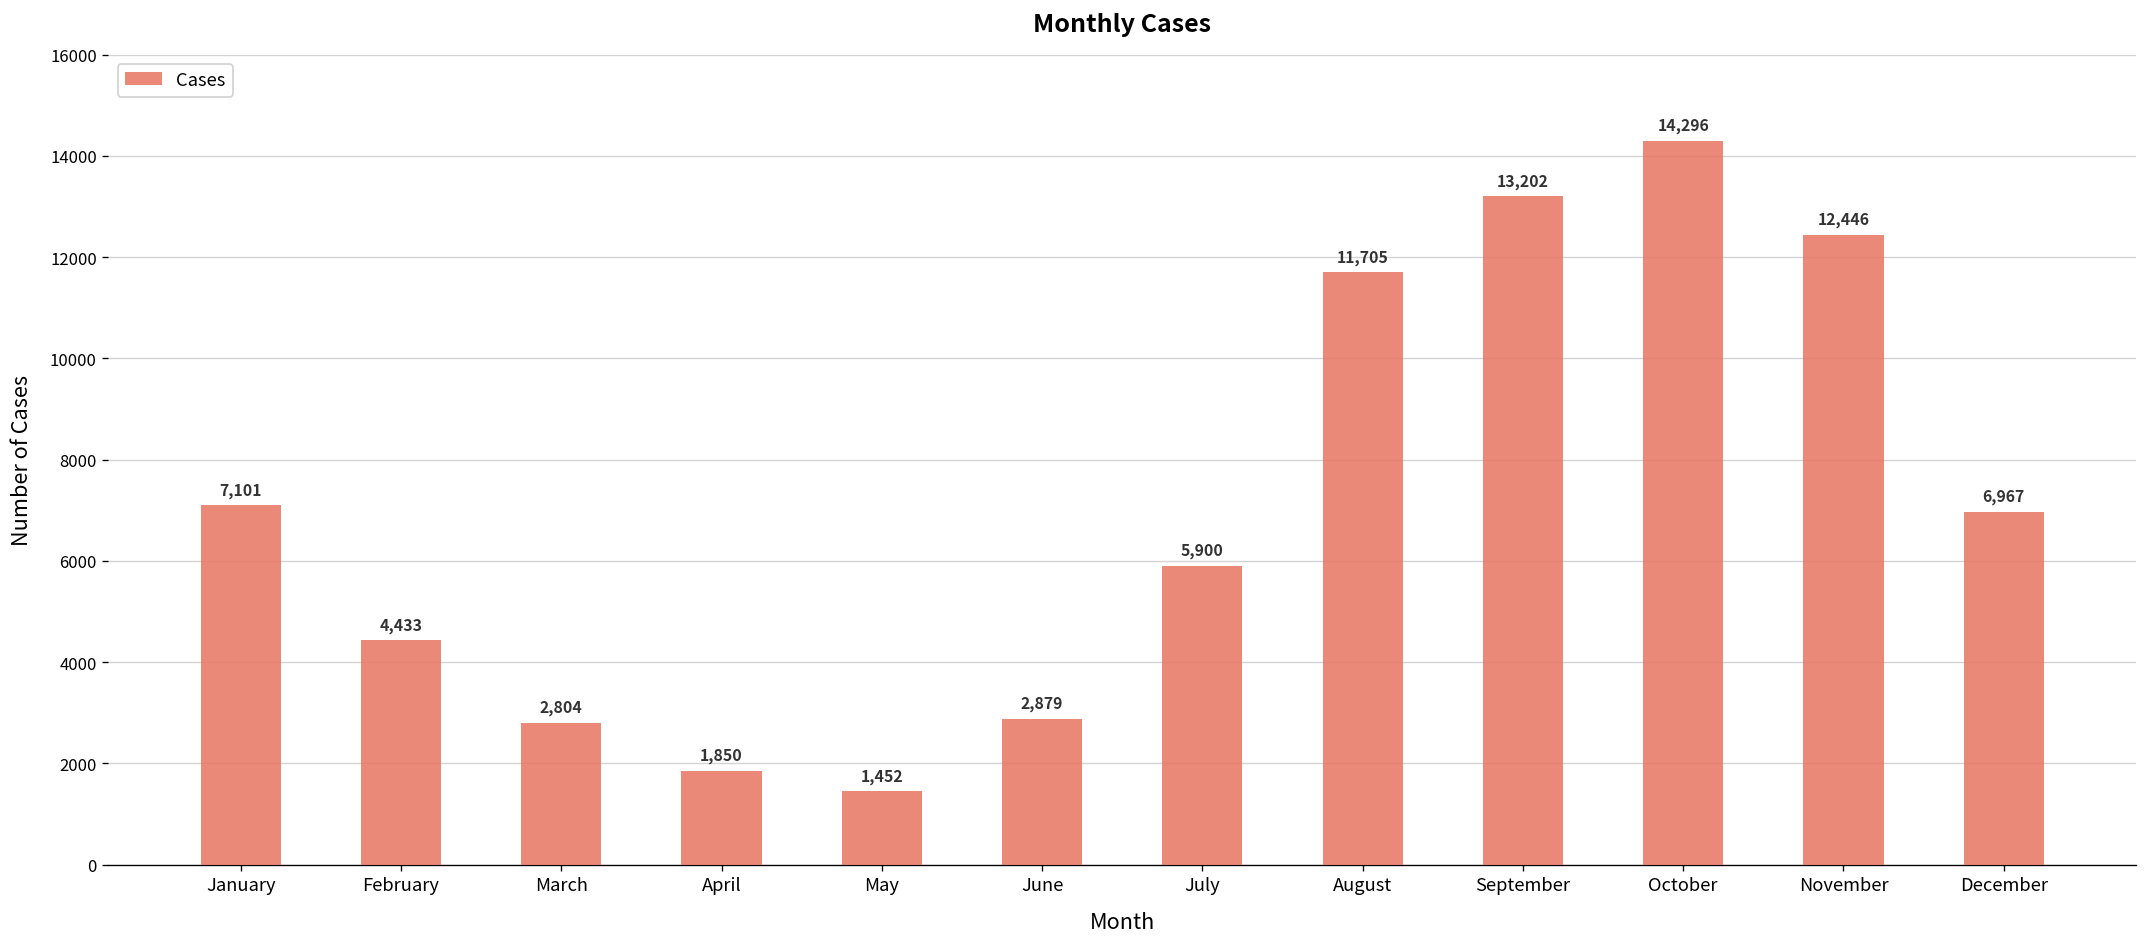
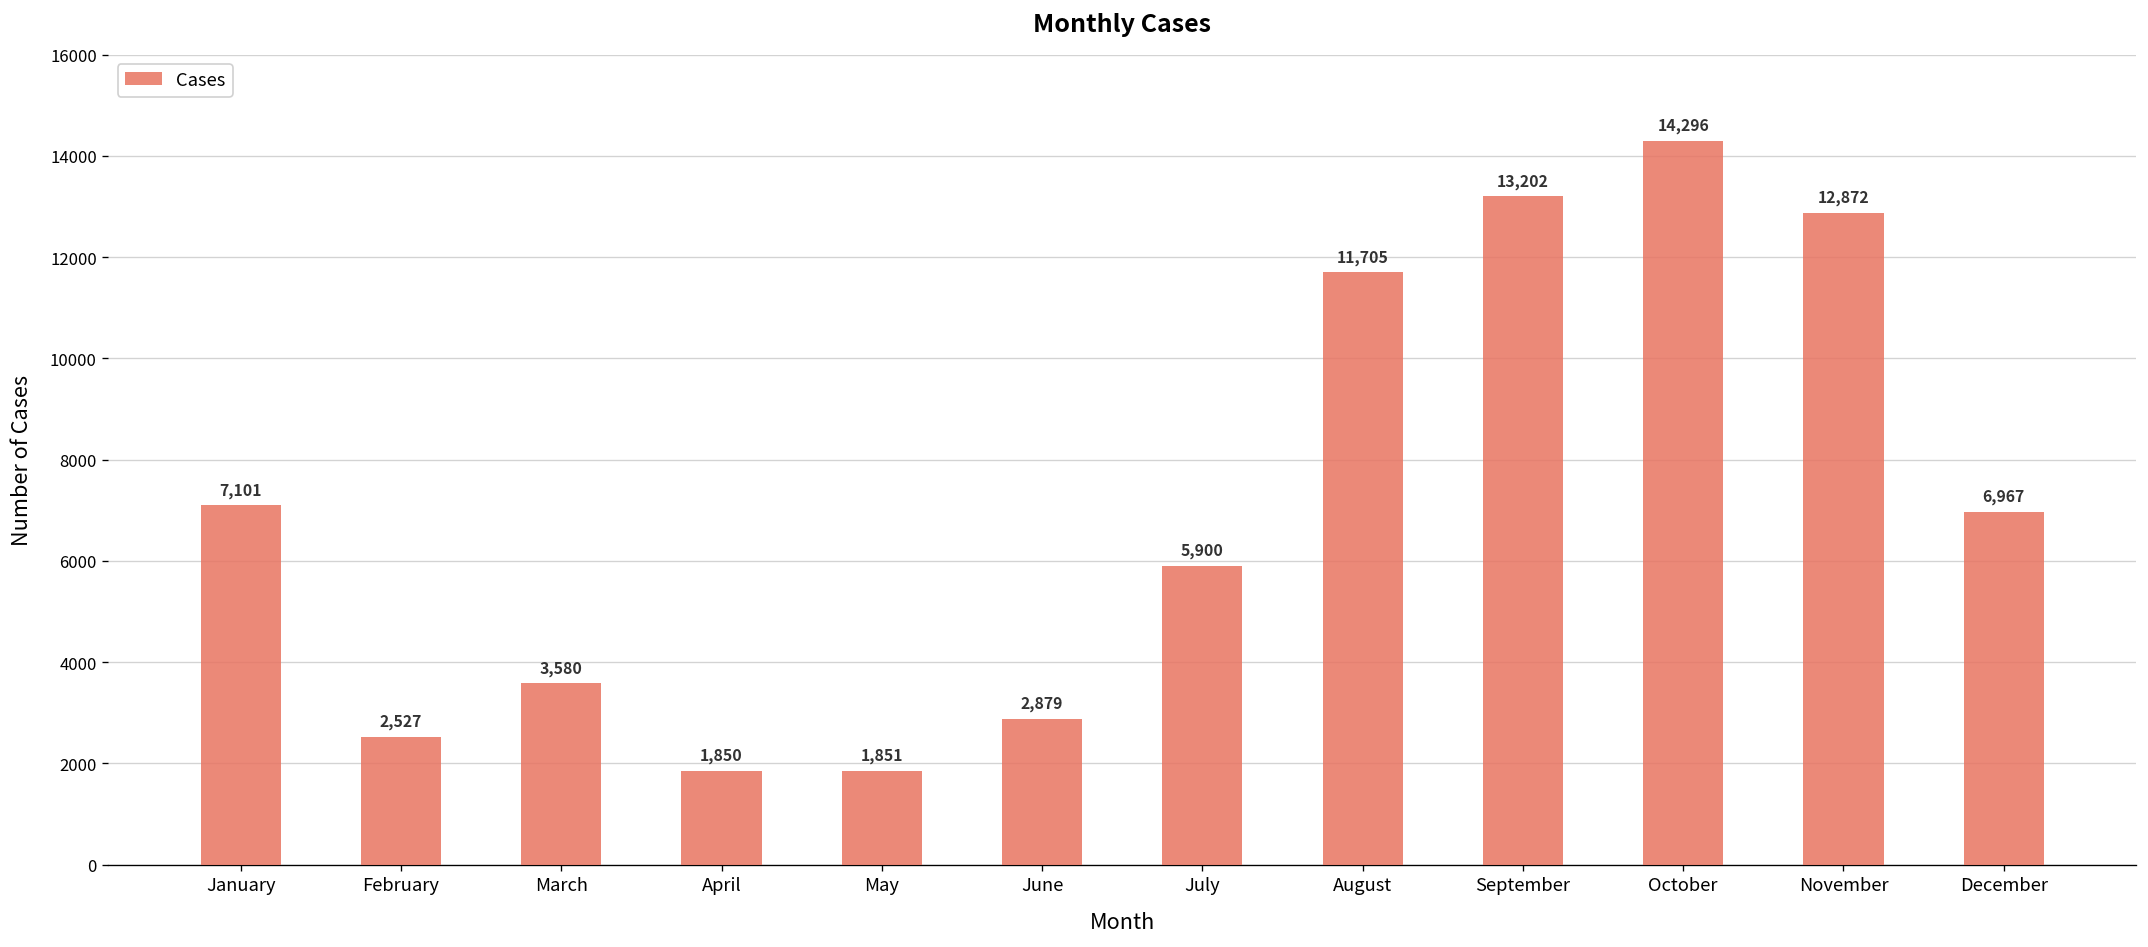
  {
    "January": "7,101",
-   "February": "4,433",
-   "March": "2,804",
+   "February": "2,527",
+   "March": "3,580",
    "April": "1,850",
-   "May": "1,452",
+   "May": "1,851",
    "June": "2,879",
    "July": "5,900",
    "August": "11,705",
    "September": "13,202",
    "October": "14,296",
-   "November": "12,446",
+   "November": "12,872",
    "December": "6,967"
  }
